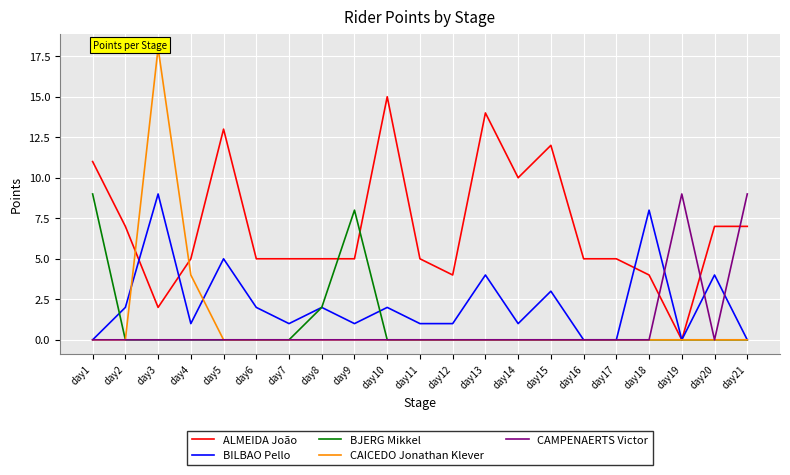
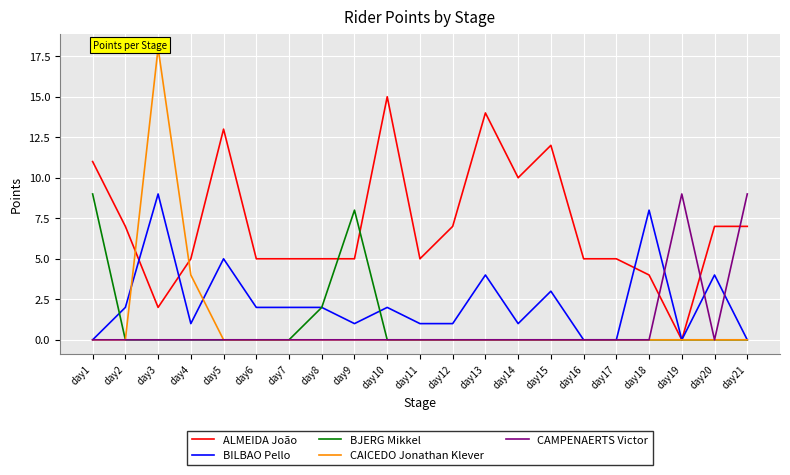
  {
    "ALMEIDA João": {
      "day1": 11,
      "day2": 7,
      "day3": 2,
      "day4": 5,
      "day5": 13,
      "day6": 5,
      "day7": 5,
      "day8": 5,
      "day9": 5,
      "day10": 15,
      "day11": 5,
-     "day12": 4,
+     "day12": 7,
      "day13": 14,
      "day14": 10,
      "day15": 12,
      "day16": 5,
      "day17": 5,
      "day18": 4,
      "day20": 7,
      "day21": 7
    },
    "BILBAO Pello": {
      "day2": 2,
      "day3": 9,
      "day4": 1,
      "day5": 5,
      "day6": 2,
-     "day7": 1,
+     "day7": 2,
      "day9": 1,
      "day10": 2,
      "day11": 1,
      "day12": 1,
      "day13": 4,
      "day14": 1,
      "day15": 3,
      "day18": 8,
      "day20": 4
    },
    "BJERG Mikkel": {
      "day1": 9,
      "day9": 8
    },
    "CAICEDO Jonathan Klever": {
      "day4": 4
    },
    "CAMPENAERTS Victor": {
      "day19": 9,
      "day21": 9
    }
  }
